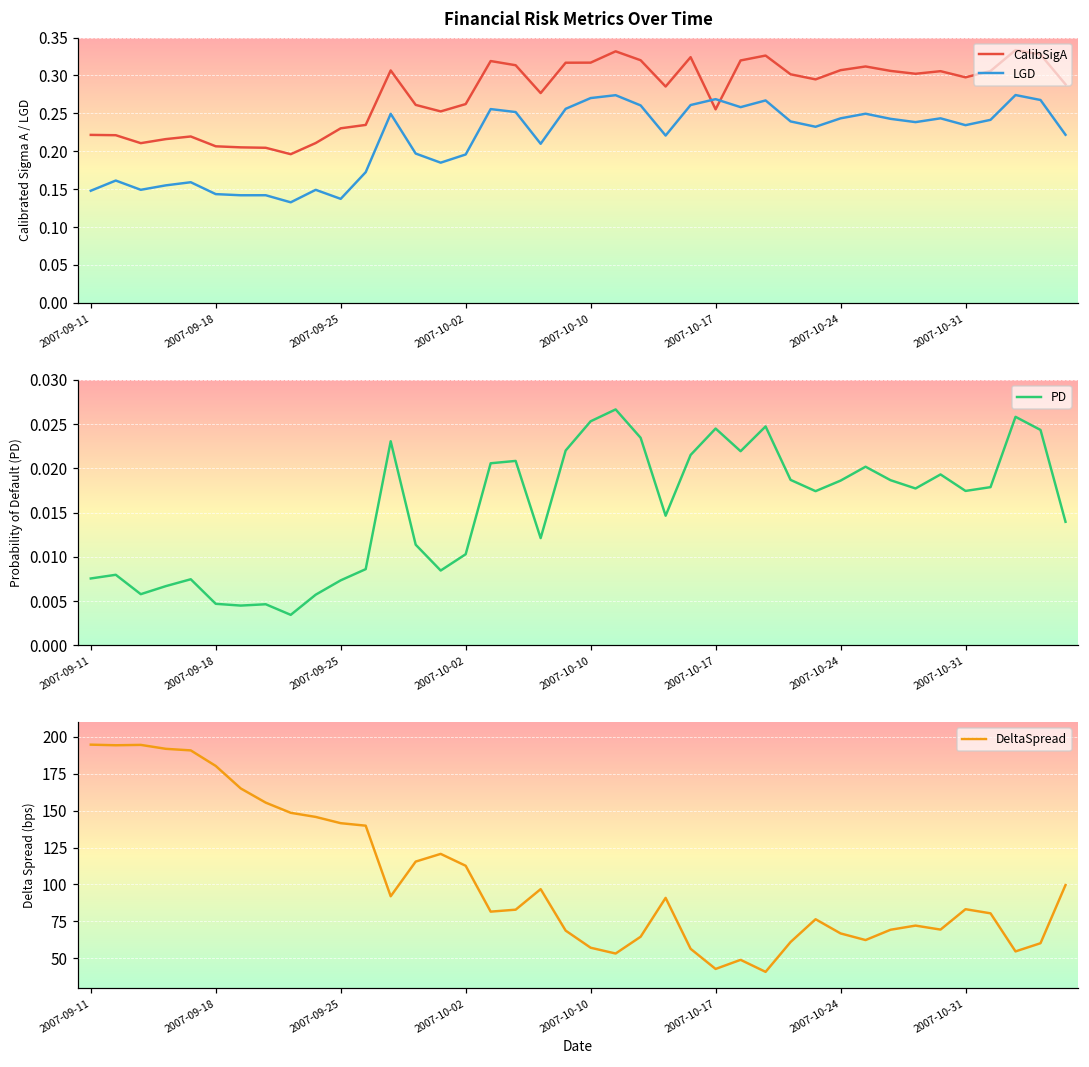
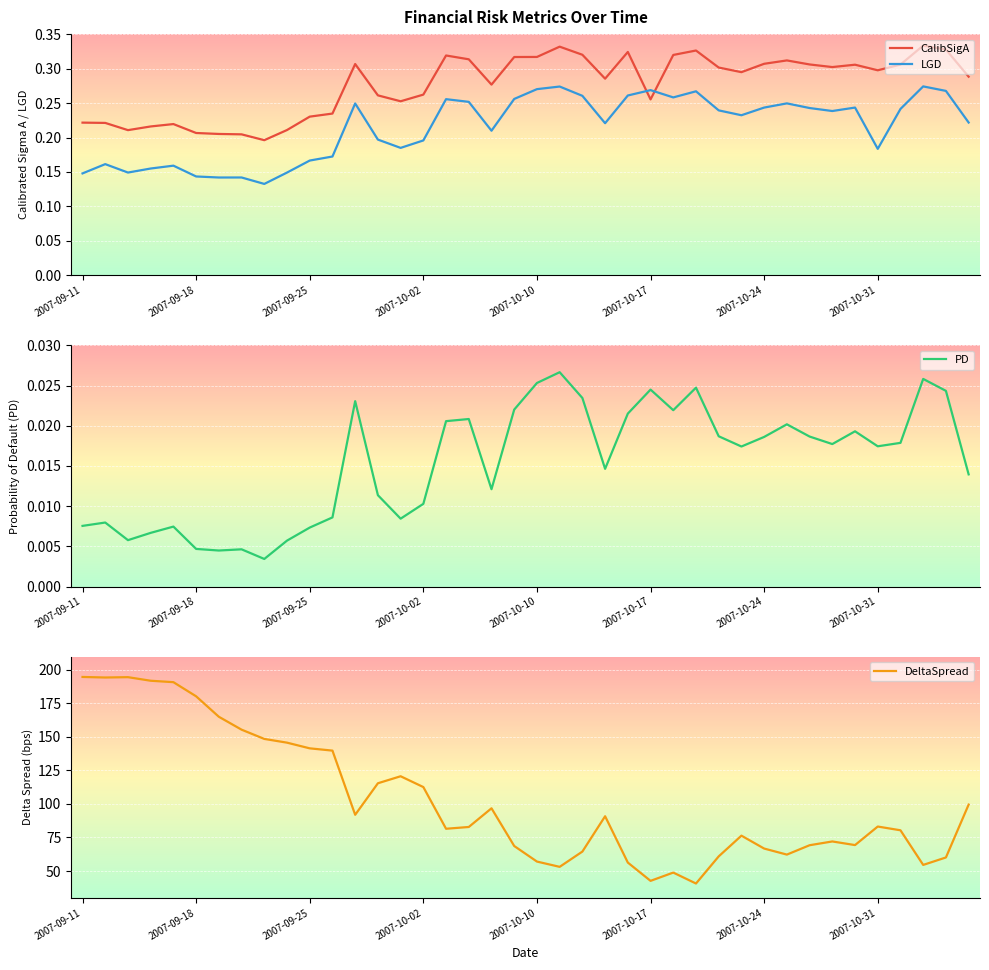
  {
    "Financial Risk Metrics Over Time": {
      "CalibSigA": {
        "2007-09-11": 0.22,
        "2007-09-18": 0.21,
        "2007-09-25": 0.23,
        "2007-10-02": 0.26,
        "2007-10-10": 0.32,
        "2007-10-17": 0.26,
        "2007-10-24": 0.31,
        "2007-10-31": 0.30
      },
      "LGD": {
        "2007-09-11": 0.15,
        "2007-09-18": 0.14,
-       "2007-09-25": 0.14,
+       "2007-09-25": 0.17,
        "2007-10-02": 0.20,
        "2007-10-10": 0.27,
        "2007-10-17": 0.27,
        "2007-10-24": 0.24,
-       "2007-10-31": 0.23
+       "2007-10-31": 0.18
      }
    }
  }
